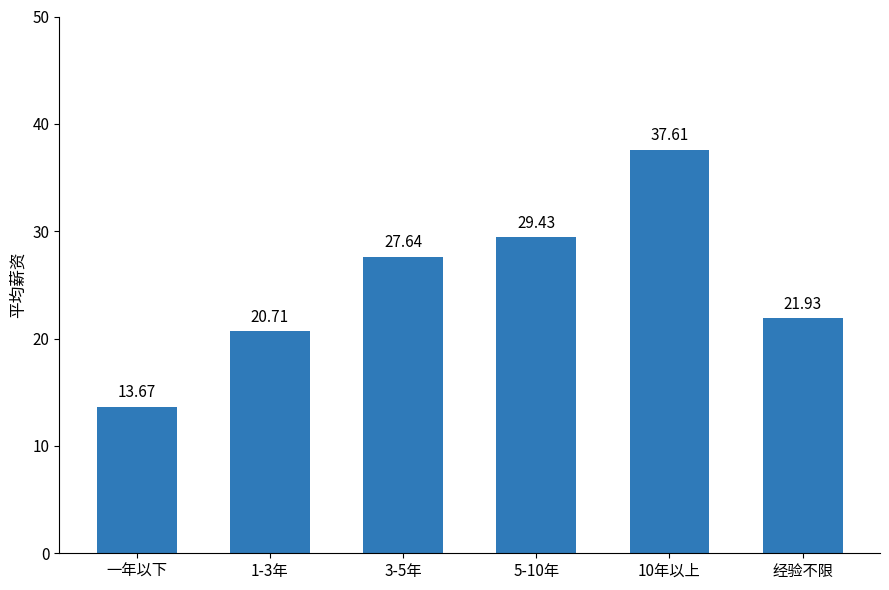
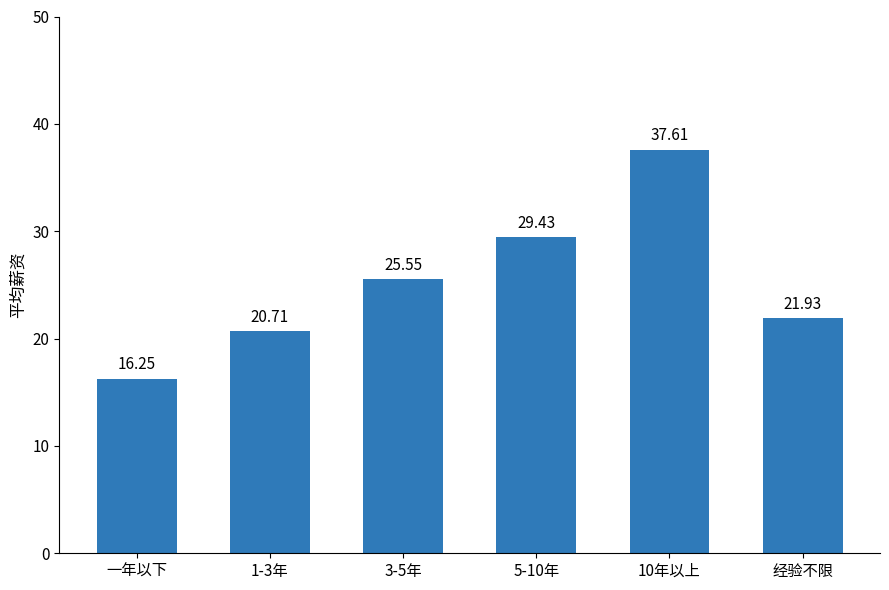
  {
-   "一年以下": 13.67,
+   "一年以下": 16.25,
    "1-3年": 20.71,
-   "3-5年": 27.64,
+   "3-5年": 25.55,
    "5-10年": 29.43,
    "10年以上": 37.61,
    "经验不限": 21.93
  }
